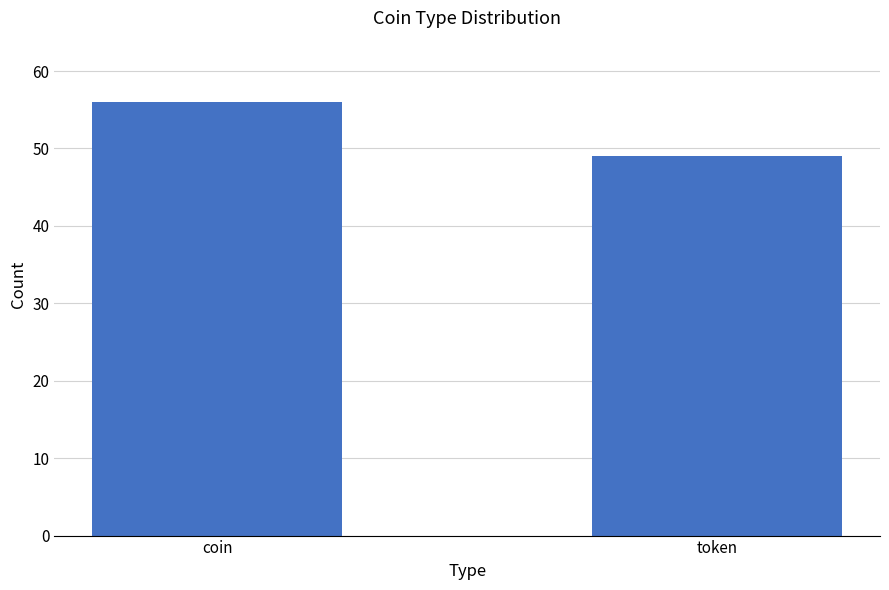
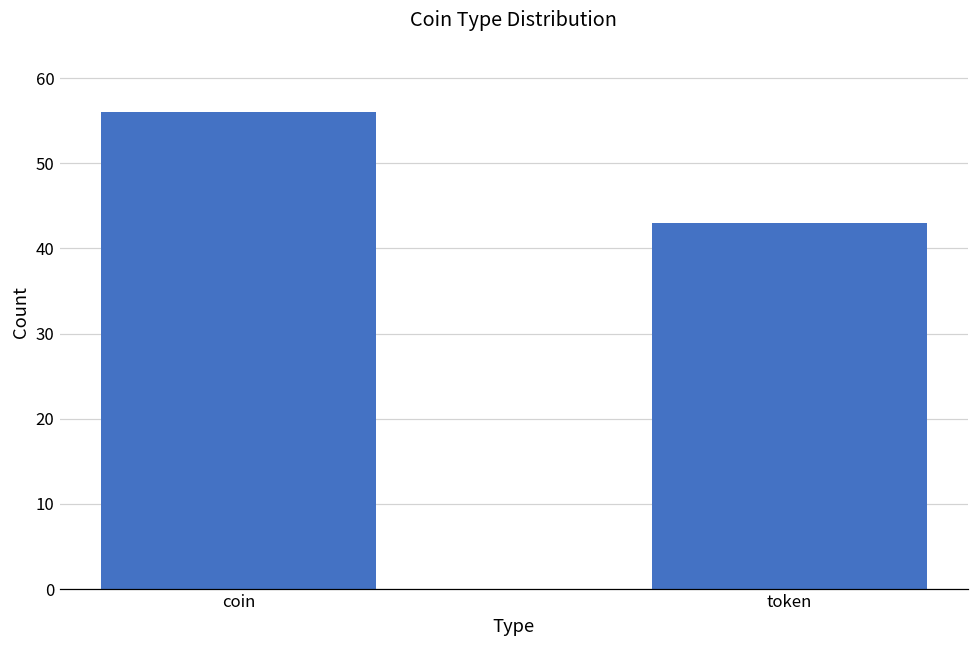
  {
    "coin": 56,
-   "token": 49
+   "token": 43
  }
